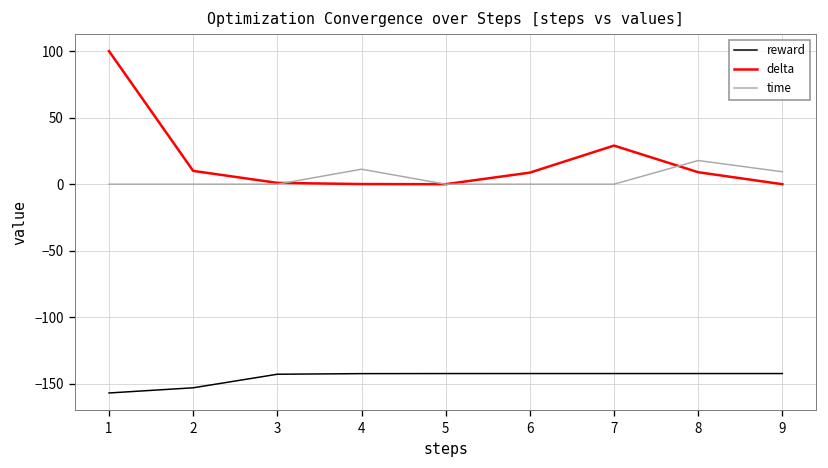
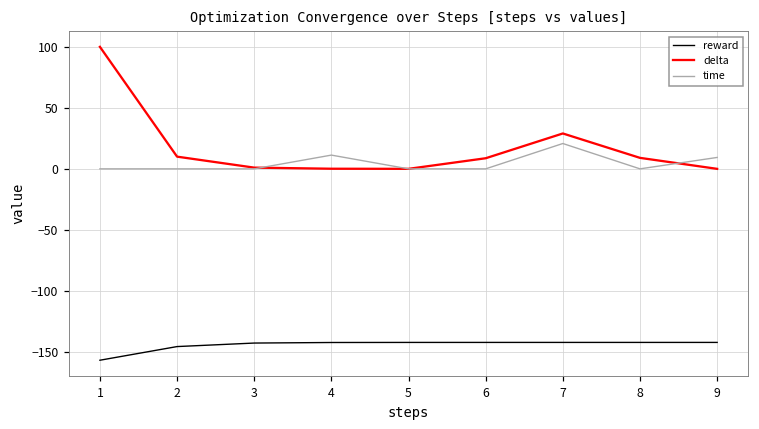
  {
    "reward": {
      "1": -157,
-     "2": -153,
+     "2": -146,
      "3": -143,
      "4": -142,
      "5": -142,
      "6": -142,
      "7": -142,
      "8": -142,
      "9": -142
    },
    "delta": {
      "1": 100,
      "2": 10,
      "4": 0,
      "6": 9,
      "7": 29,
      "8": 9,
      "9": 0
    },
    "time": {
      "1": 0,
      "2": 0,
      "4": 11,
      "6": 0,
-     "7": 0,
-     "8": 18,
+     "7": 21,
+     "8": 0,
      "9": 9
    }
  }
